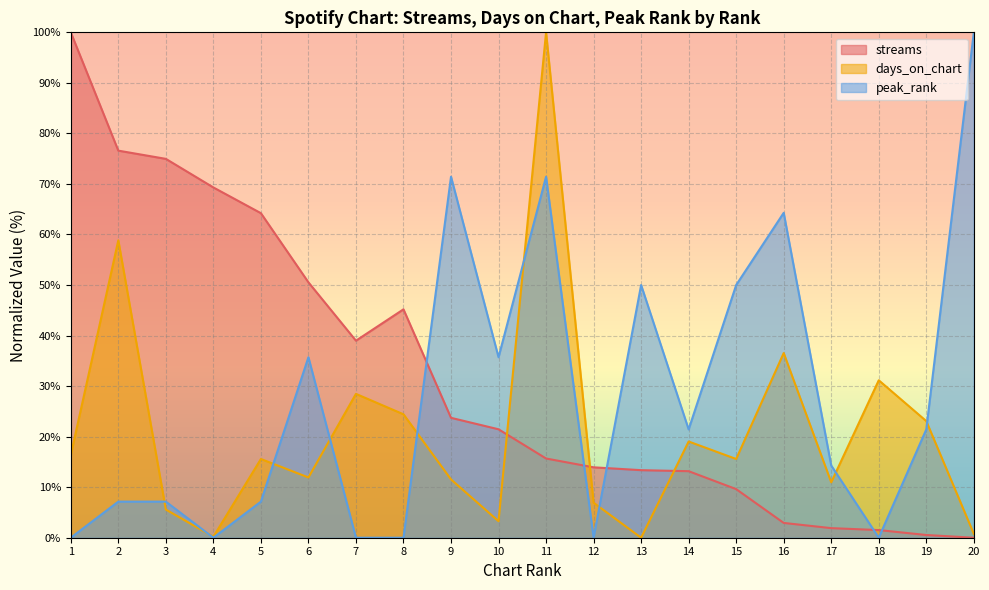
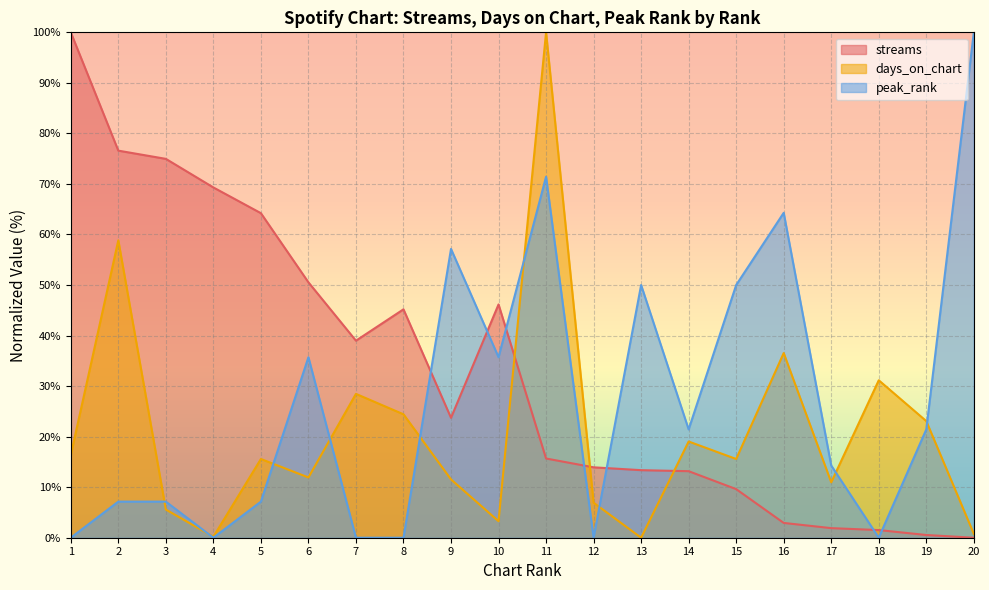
  {
    "streams": {
      "1": "100%",
      "2": "77%",
      "3": "75%",
      "4": "69%",
      "5": "64%",
      "6": "51%",
      "7": "39%",
      "8": "45%",
      "9": "24%",
-     "10": "21%",
+     "10": "46%",
      "11": "16%",
      "12": "14%",
      "13": "13%",
      "14": "13%",
      "15": "10%",
      "16": "3%",
      "17": "2%",
      "18": "2%",
      "19": "1%",
      "20": "0%"
    },
    "days_on_chart": {
      "1": "16%",
      "2": "59%",
      "3": "6%",
      "5": "16%",
      "6": "12%",
      "7": "28%",
      "8": "24%",
      "9": "12%",
      "10": "3%",
      "11": "100%",
      "12": "7%",
      "13": "0%",
      "14": "19%",
      "15": "16%",
      "16": "37%",
      "17": "11%",
      "18": "31%",
      "19": "23%",
      "20": "1%"
    },
    "peak_rank": {
      "1": "0%",
      "2": "7%",
      "3": "7%",
      "5": "7%",
      "6": "36%",
      "7": "0%",
      "8": "0%",
-     "9": "71%",
+     "9": "57%",
      "10": "36%",
      "11": "71%",
      "12": "0%",
      "13": "50%",
      "14": "21%",
      "15": "50%",
      "16": "64%",
      "17": "14%",
      "18": "0%",
      "19": "21%",
      "20": "100%"
    }
  }
